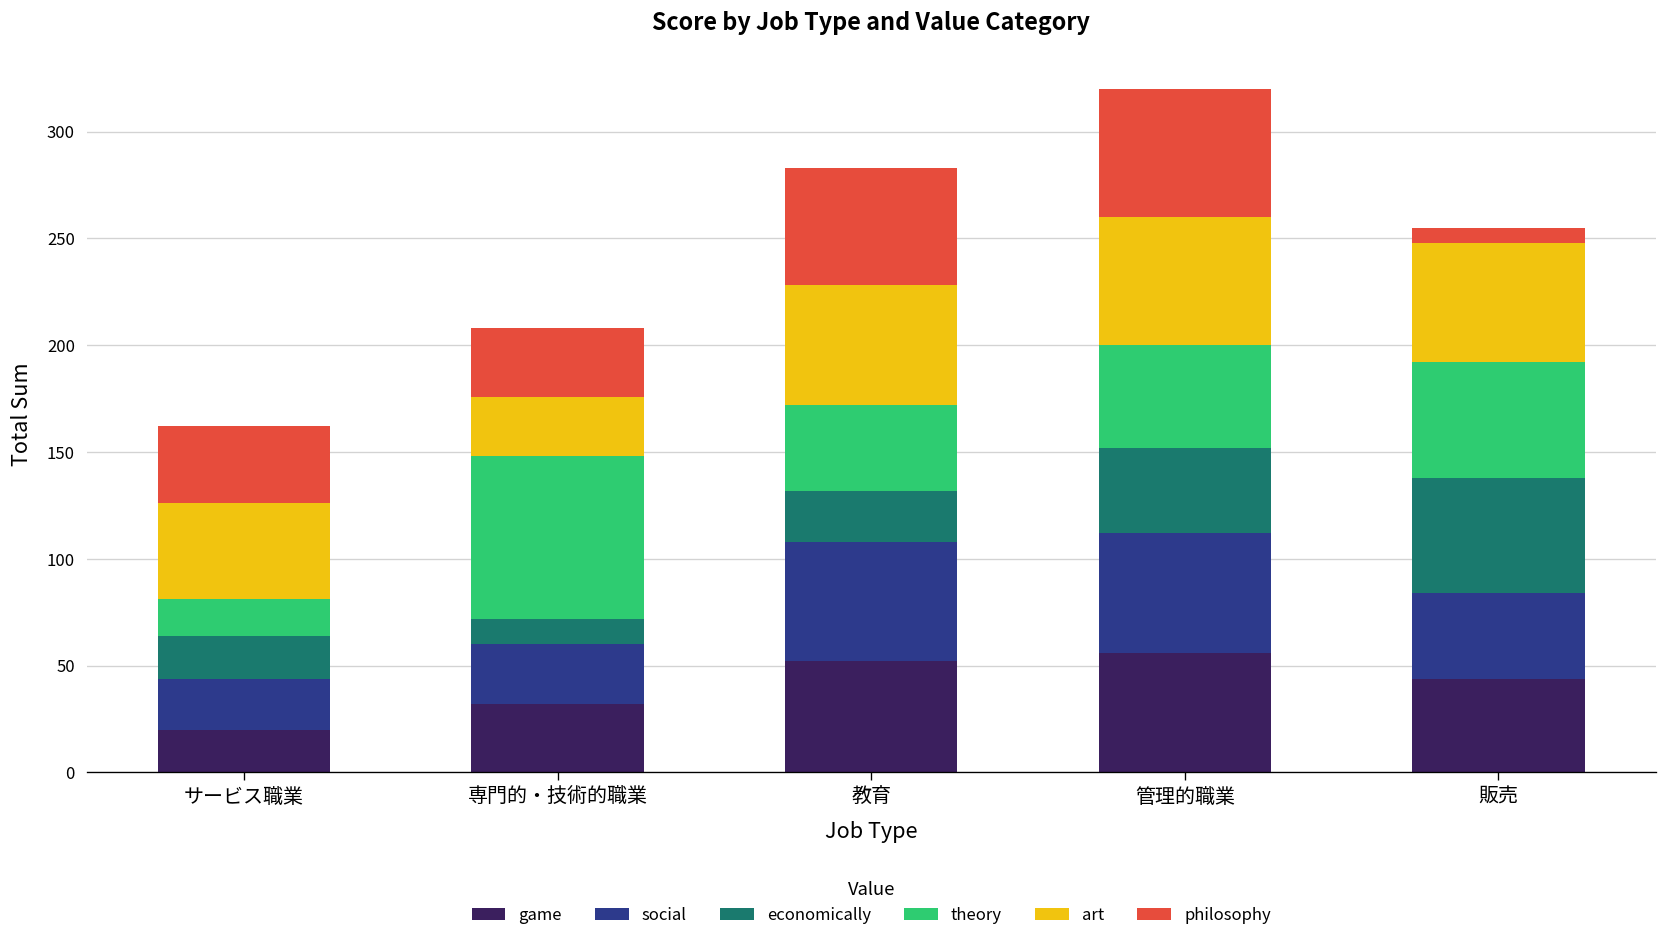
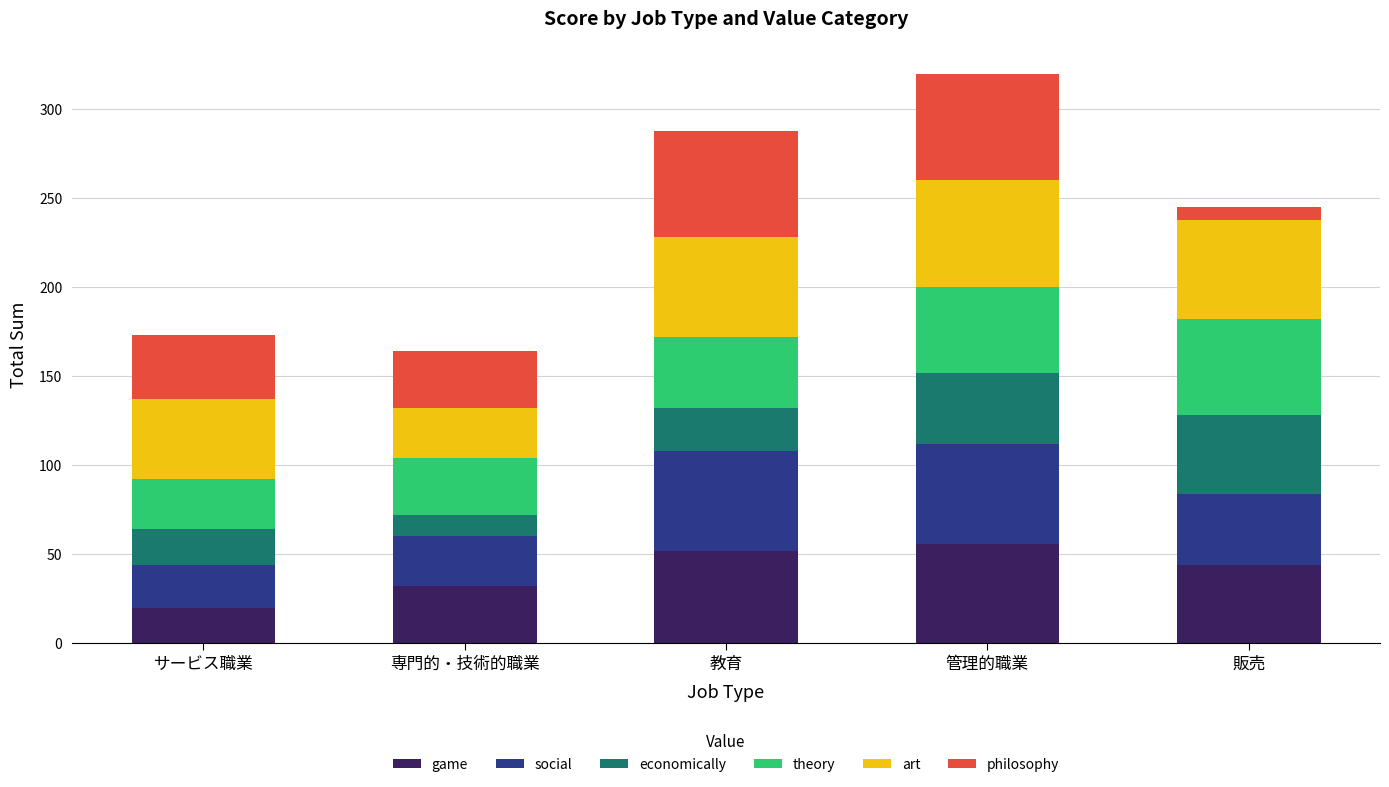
  {
    "economically": {
      "サービス職業": 20,
      "専門的・技術的職業": 12,
      "教育": 24,
      "管理的職業": 40,
-     "販売": 54
+     "販売": 44
    },
    "theory": {
-     "サービス職業": 17,
-     "専門的・技術的職業": 76,
+     "サービス職業": 28,
+     "専門的・技術的職業": 32,
      "教育": 40,
      "管理的職業": 48,
      "販売": 54
    },
    "art": {
      "サービス職業": 45,
      "専門的・技術的職業": 28,
      "教育": 56,
      "管理的職業": 60,
      "販売": 56
    },
    "philosophy": {
      "サービス職業": 36,
      "専門的・技術的職業": 32,
-     "教育": 55,
+     "教育": 60,
      "管理的職業": 60,
      "販売": 7
    }
  }
